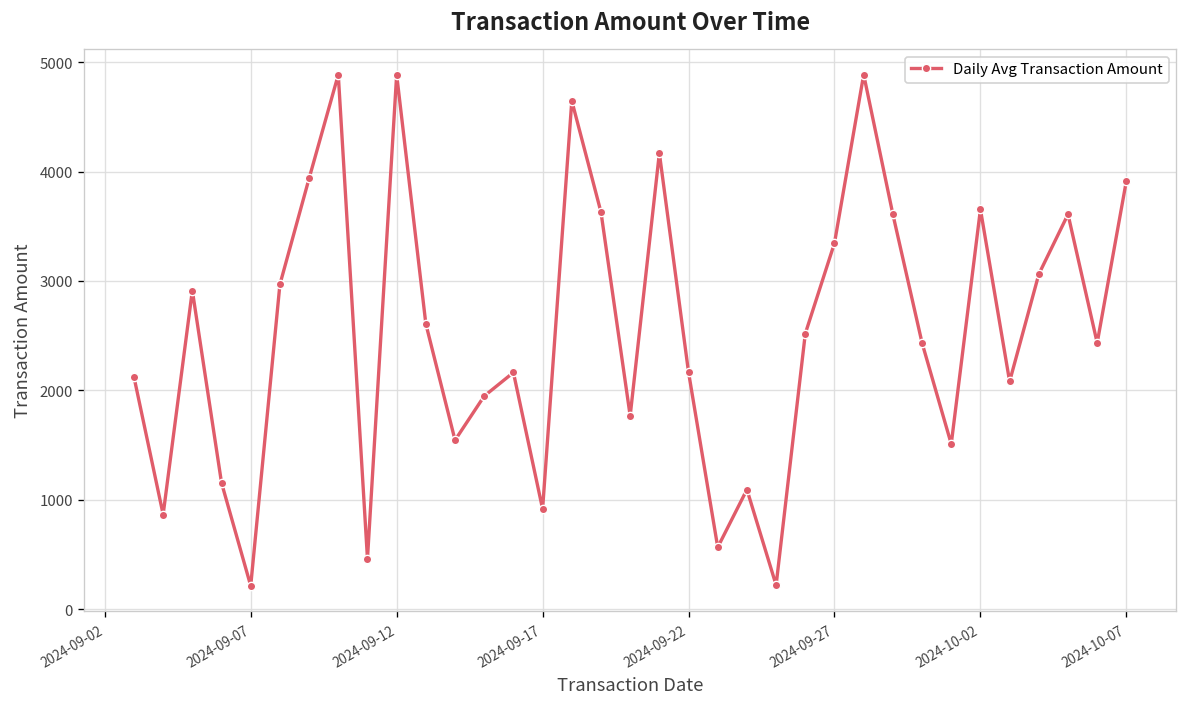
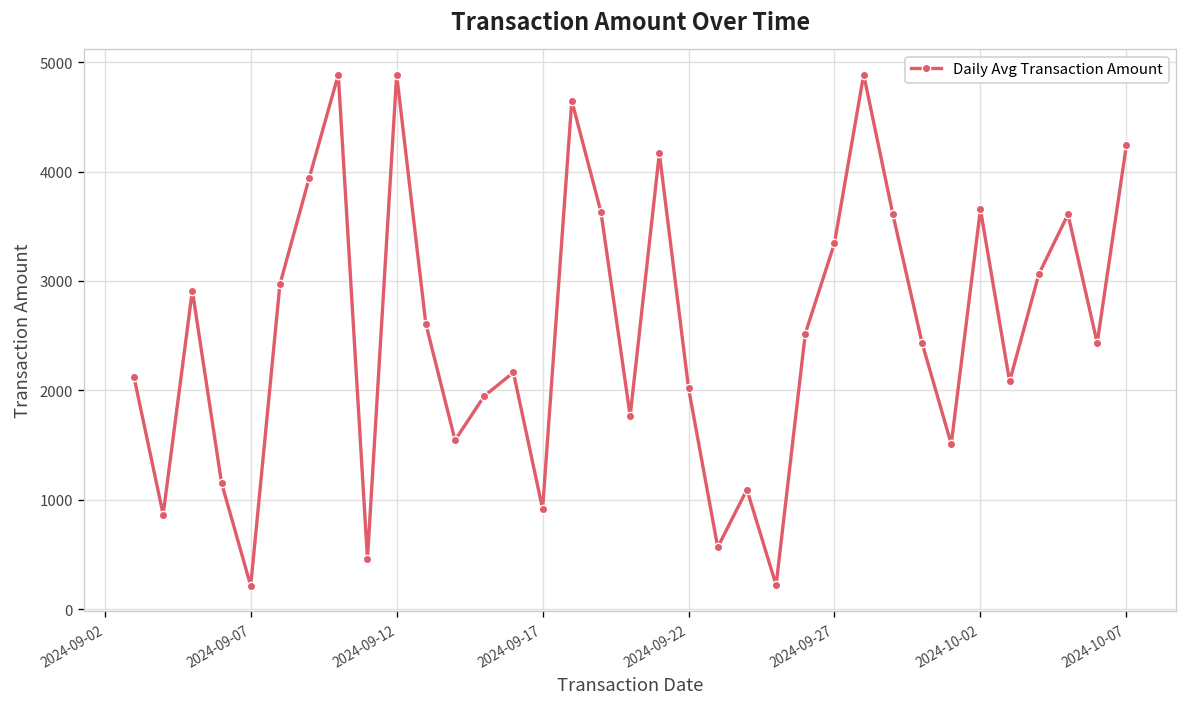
  {
    "2024-09-07": 200,
    "2024-09-12": 4900,
    "2024-09-17": 900,
-   "2024-09-22": 2200,
+   "2024-09-22": 2000,
    "2024-09-27": 3300,
    "2024-10-02": 3700,
-   "2024-10-07": 3900
+   "2024-10-07": 4200
  }
